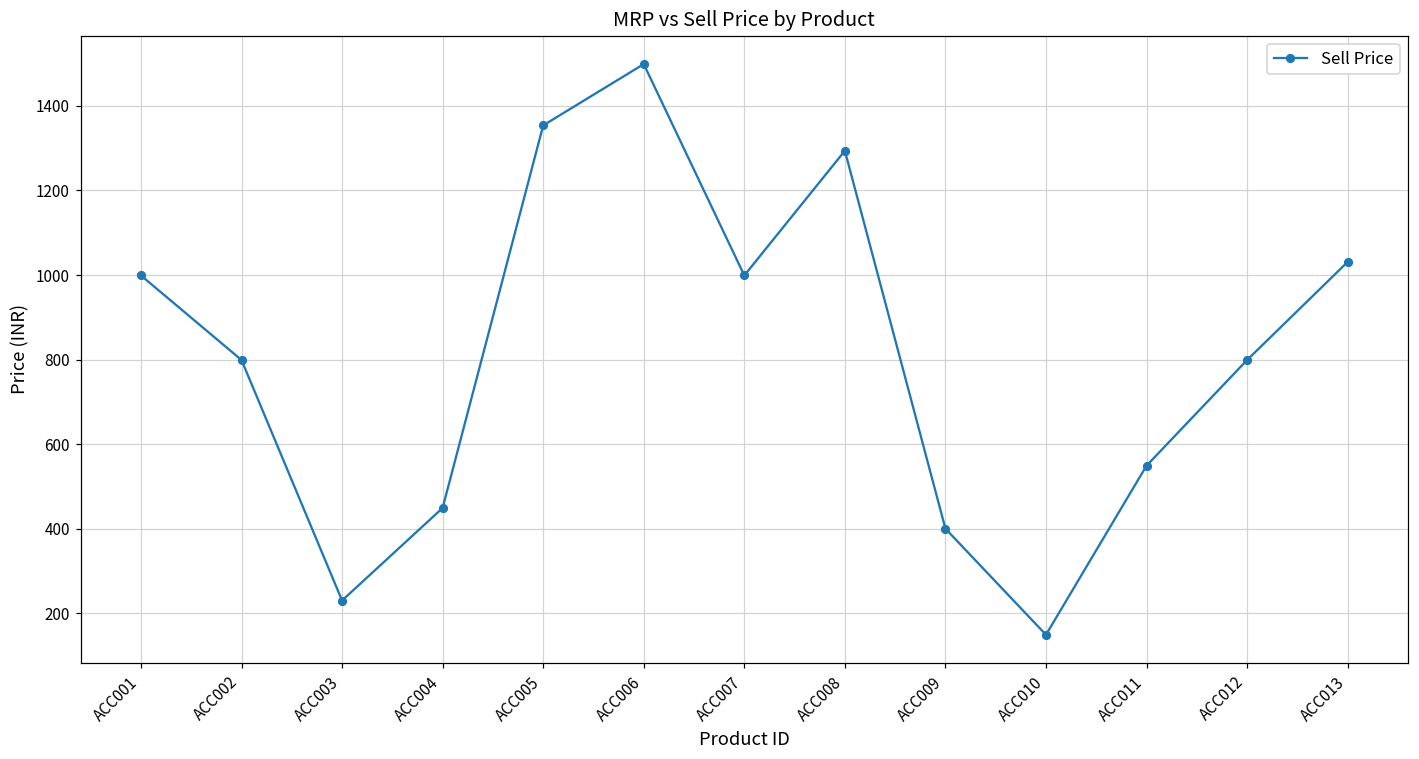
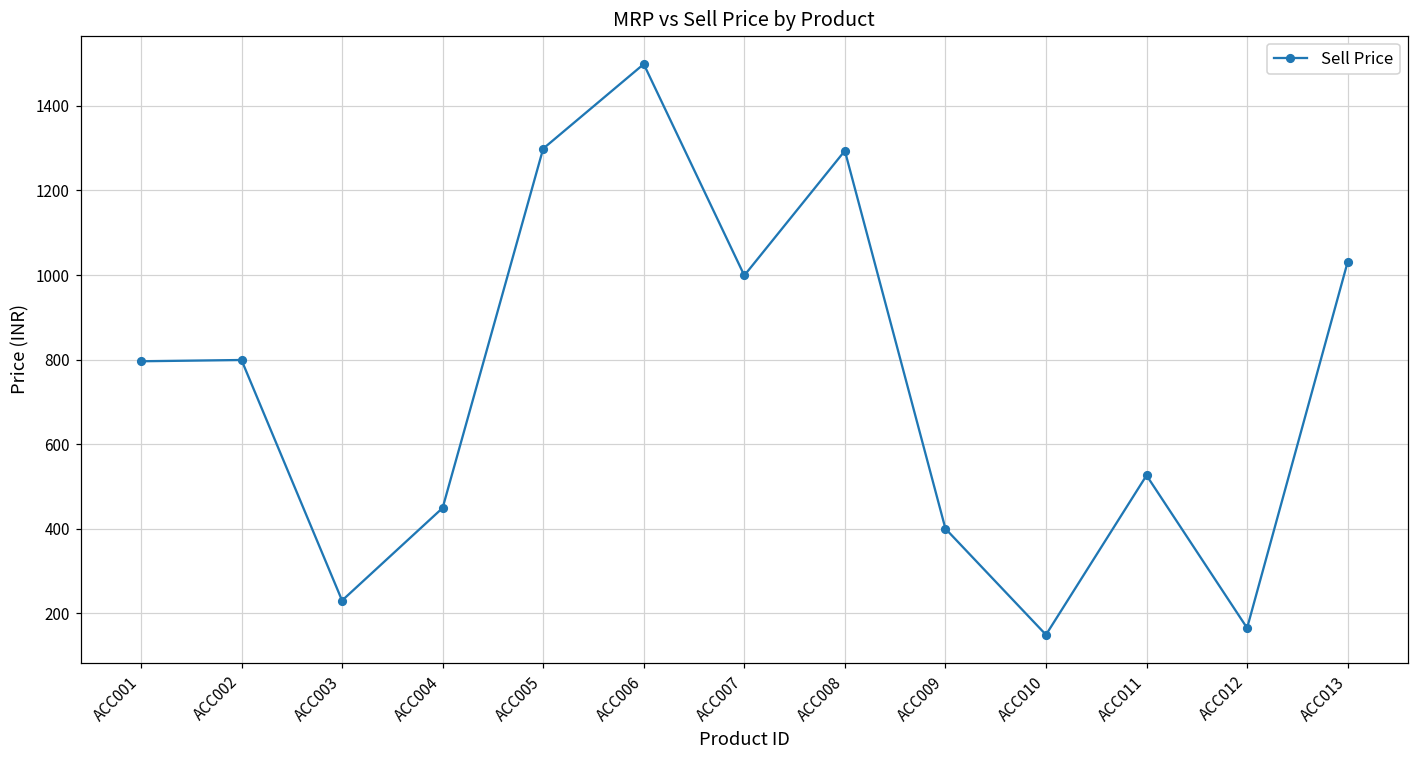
  {
-   "ACC001": 1000,
+   "ACC001": 800,
    "ACC002": 800,
    "ACC003": 230,
    "ACC004": 450,
-   "ACC005": 1350,
+   "ACC005": 1300,
    "ACC006": 1500,
    "ACC007": 1000,
    "ACC008": 1290,
    "ACC009": 400,
    "ACC010": 150,
-   "ACC011": 550,
-   "ACC012": 800,
+   "ACC011": 530,
+   "ACC012": 170,
    "ACC013": 1030
  }
